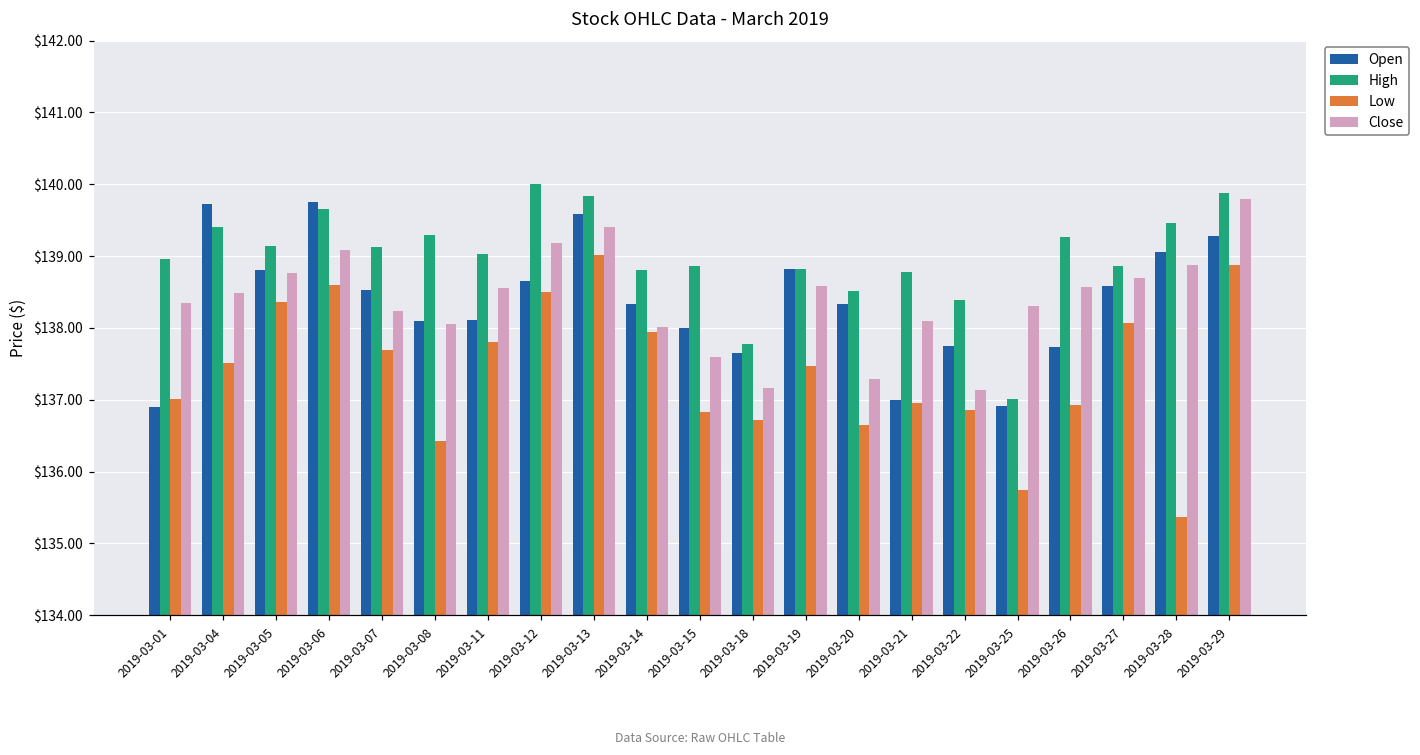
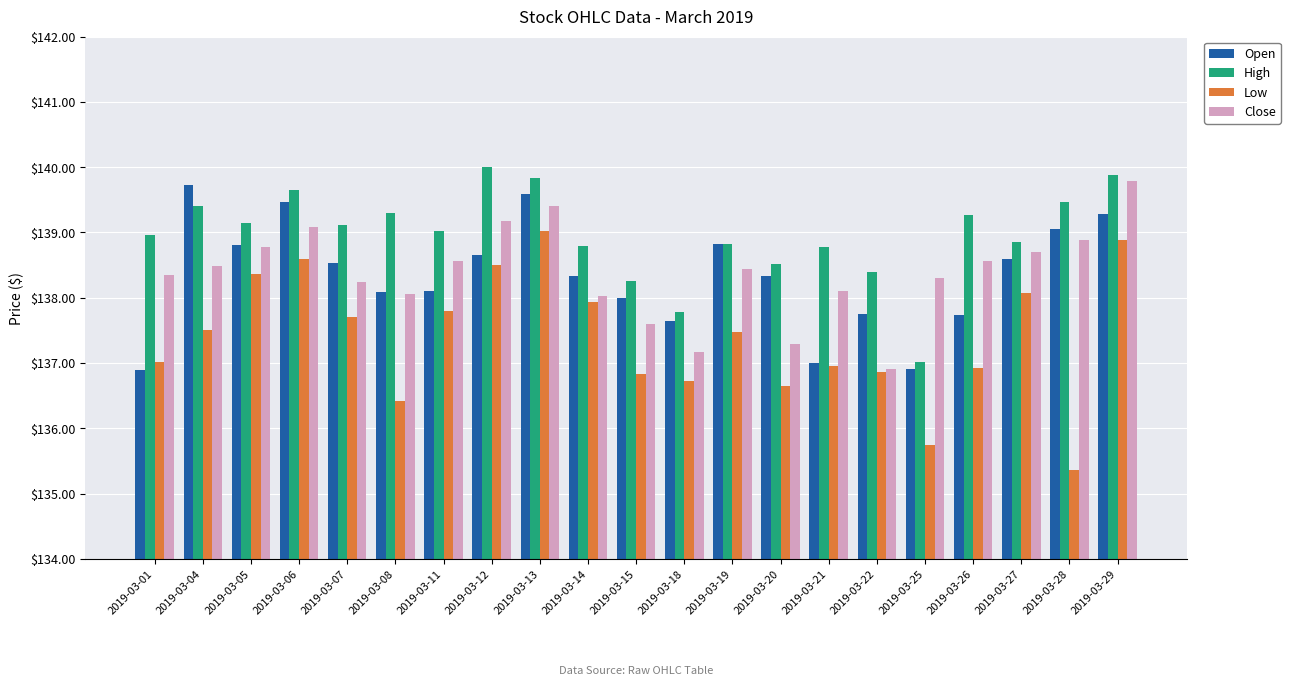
  {
    "Open": {
      "2019-03-01": "$136.9",
      "2019-03-04": "$139.7",
      "2019-03-05": "$138.8",
-     "2019-03-06": "$139.8",
+     "2019-03-06": "$139.5",
      "2019-03-07": "$138.5",
      "2019-03-08": "$138.1",
      "2019-03-11": "$138.1",
      "2019-03-12": "$138.7",
      "2019-03-13": "$139.6",
      "2019-03-14": "$138.3",
      "2019-03-15": "$138.0",
      "2019-03-18": "$137.7",
      "2019-03-19": "$138.8",
      "2019-03-20": "$138.3",
      "2019-03-21": "$137.0",
      "2019-03-22": "$137.8",
      "2019-03-25": "$136.9",
      "2019-03-26": "$137.7",
      "2019-03-27": "$138.6",
      "2019-03-28": "$139.1",
      "2019-03-29": "$139.3"
    },
    "High": {
      "2019-03-01": "$139.0",
      "2019-03-04": "$139.4",
      "2019-03-05": "$139.1",
      "2019-03-06": "$139.7",
      "2019-03-07": "$139.1",
      "2019-03-08": "$139.3",
      "2019-03-11": "$139.0",
      "2019-03-12": "$140.0",
      "2019-03-13": "$139.8",
      "2019-03-14": "$138.8",
-     "2019-03-15": "$138.9",
+     "2019-03-15": "$138.3",
      "2019-03-18": "$137.8",
      "2019-03-19": "$138.8",
      "2019-03-20": "$138.5",
      "2019-03-21": "$138.8",
      "2019-03-22": "$138.4",
      "2019-03-25": "$137.0",
      "2019-03-26": "$139.3",
      "2019-03-27": "$138.9",
      "2019-03-28": "$139.5",
      "2019-03-29": "$139.9"
    },
    "Low": {
      "2019-03-01": "$137.0",
      "2019-03-04": "$137.5",
      "2019-03-05": "$138.4",
      "2019-03-06": "$138.6",
      "2019-03-07": "$137.7",
      "2019-03-08": "$136.4",
      "2019-03-11": "$137.8",
      "2019-03-12": "$138.5",
      "2019-03-13": "$139.0",
      "2019-03-14": "$137.9",
      "2019-03-15": "$136.8",
      "2019-03-18": "$136.7",
      "2019-03-19": "$137.5",
      "2019-03-20": "$136.7",
      "2019-03-21": "$137.0",
      "2019-03-22": "$136.9",
      "2019-03-25": "$135.7",
      "2019-03-26": "$136.9",
      "2019-03-27": "$138.1",
      "2019-03-28": "$135.4",
      "2019-03-29": "$138.9"
    },
    "Close": {
      "2019-03-01": "$138.4",
      "2019-03-04": "$138.5",
      "2019-03-05": "$138.8",
      "2019-03-06": "$139.1",
      "2019-03-07": "$138.2",
      "2019-03-08": "$138.1",
      "2019-03-11": "$138.6",
      "2019-03-12": "$139.2",
      "2019-03-13": "$139.4",
      "2019-03-14": "$138.0",
      "2019-03-15": "$137.6",
      "2019-03-18": "$137.2",
-     "2019-03-19": "$138.6",
+     "2019-03-19": "$138.4",
      "2019-03-20": "$137.3",
      "2019-03-21": "$138.1",
-     "2019-03-22": "$137.1",
+     "2019-03-22": "$136.9",
      "2019-03-25": "$138.3",
      "2019-03-26": "$138.6",
      "2019-03-27": "$138.7",
      "2019-03-28": "$138.9",
      "2019-03-29": "$139.8"
    }
  }
